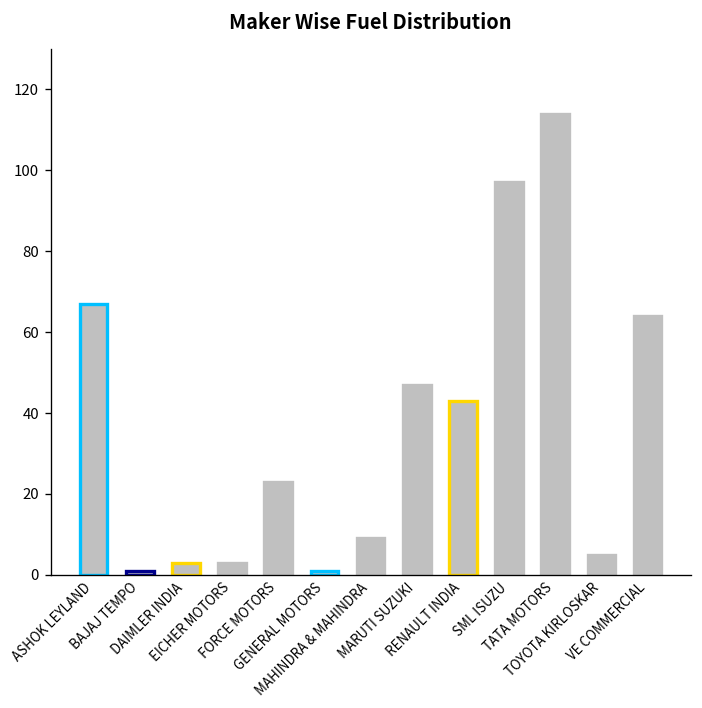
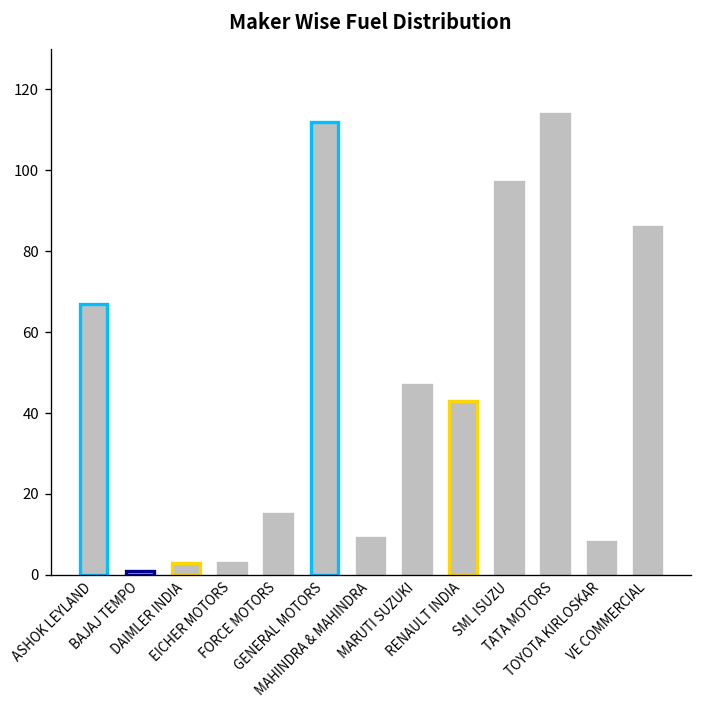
  {
    "ASHOK LEYLAND": 67,
    "BAJAJ TEMPO": 1,
    "DAIMLER INDIA": 3,
    "EICHER MOTORS": 3,
-   "FORCE MOTORS": 23,
-   "GENERAL MOTORS": 1,
+   "FORCE MOTORS": 15,
+   "GENERAL MOTORS": 112,
    "MAHINDRA & MAHINDRA": 9,
    "MARUTI SUZUKI": 47,
    "RENAULT INDIA": 43,
    "SML ISUZU": 97,
    "TATA MOTORS": 114,
-   "TOYOTA KIRLOSKAR": 5,
-   "VE COMMERCIAL": 64
+   "TOYOTA KIRLOSKAR": 8,
+   "VE COMMERCIAL": 86
  }
